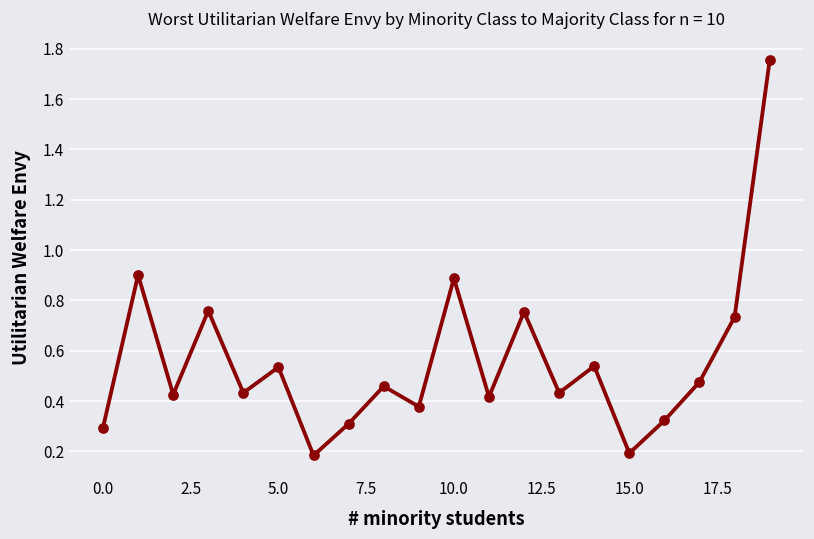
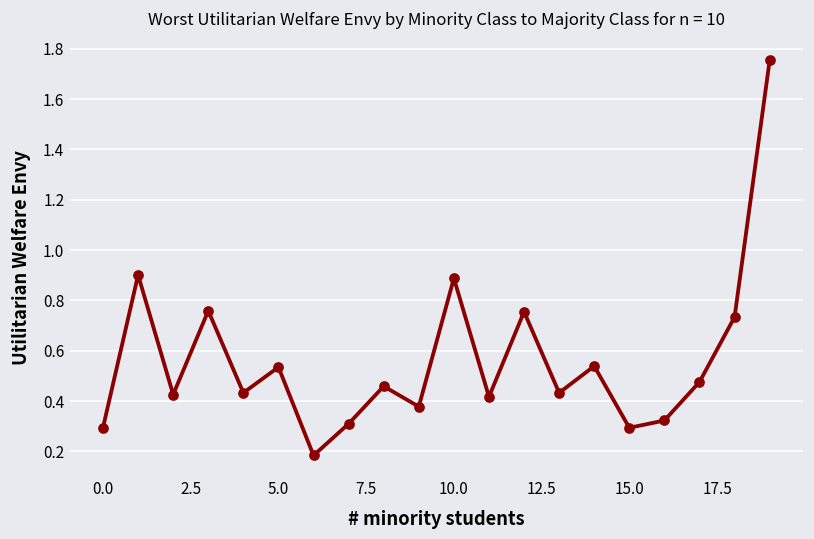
  {
    "0.0": 0.30,
    "5.0": 0.54,
    "10.0": 0.89,
-   "15.0": 0.19
+   "15.0": 0.29
  }
